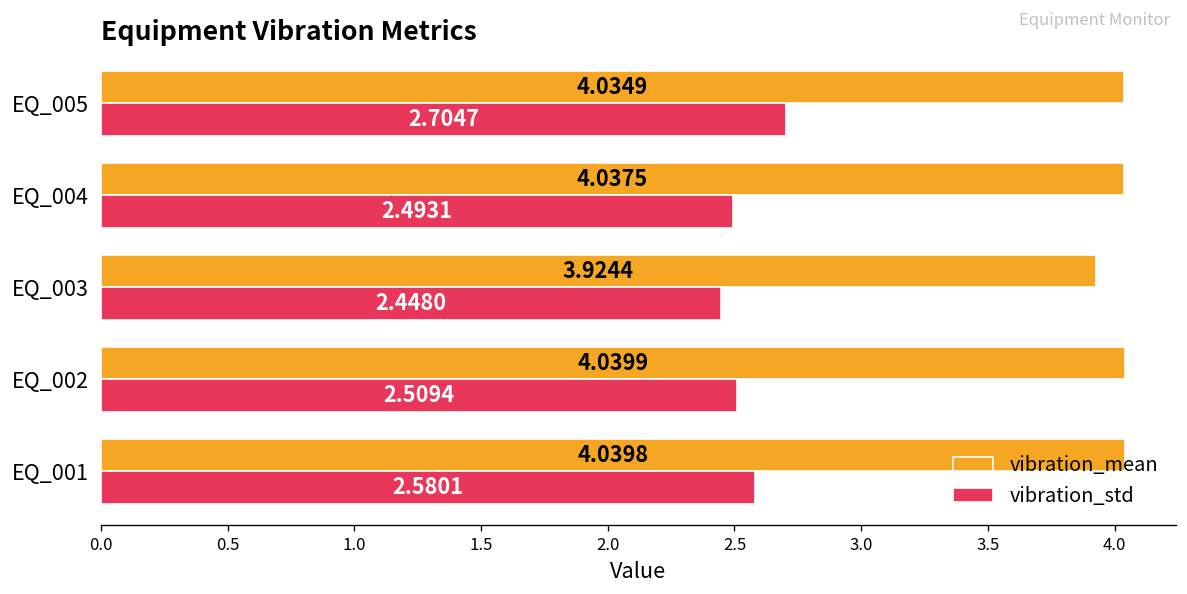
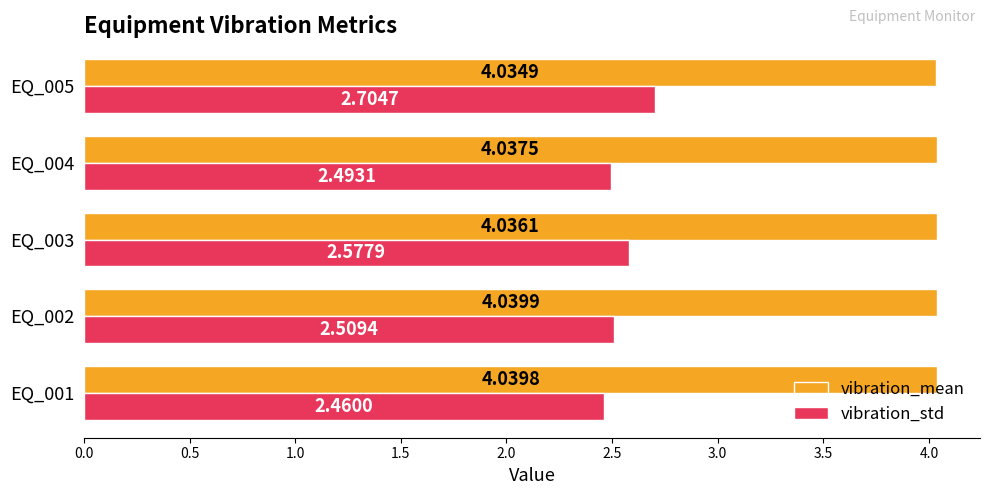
  {
    "vibration_mean": {
      "EQ_005": 4.0349,
      "EQ_004": 4.0375,
-     "EQ_003": 3.9244,
+     "EQ_003": 4.0361,
      "EQ_002": 4.0399,
      "EQ_001": 4.0398
    },
    "vibration_std": {
      "EQ_005": 2.7047,
      "EQ_004": 2.4931,
-     "EQ_003": 2.4480,
+     "EQ_003": 2.5779,
      "EQ_002": 2.5094,
-     "EQ_001": 2.5801
+     "EQ_001": 2.4600
    }
  }
